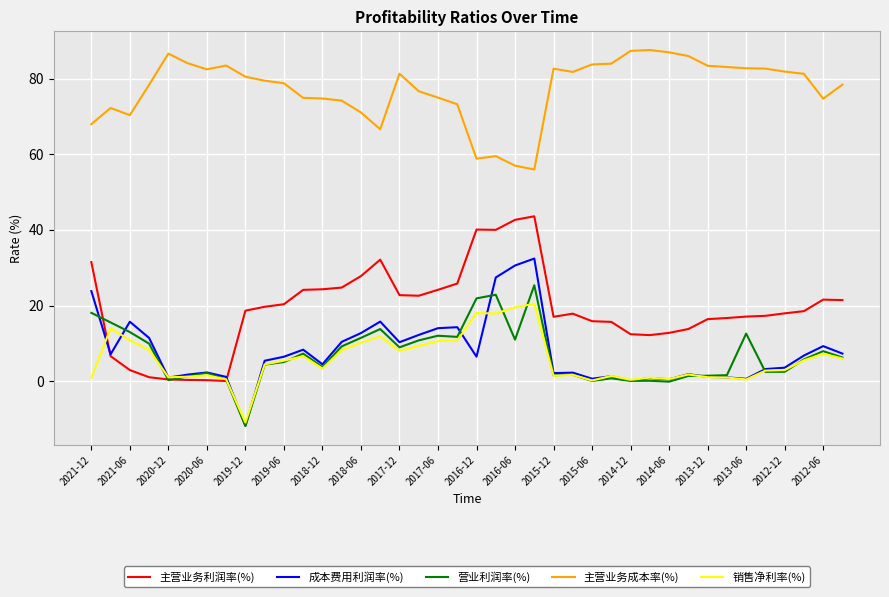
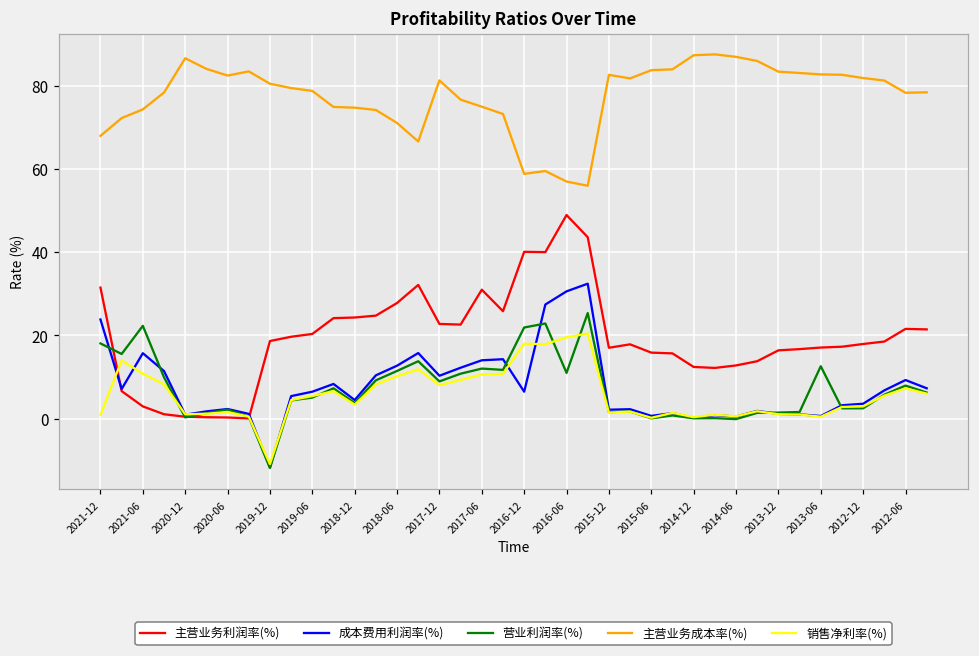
  {
    "主营业务利润率(%)": {
      "2021-12": 31,
      "2021-06": 3,
      "2020-06": 0,
      "2019-12": 19,
      "2019-06": 20,
      "2018-12": 24,
      "2018-06": 28,
      "2017-12": 23,
-     "2017-06": 24,
+     "2017-06": 31,
      "2016-12": 40,
-     "2016-06": 43,
+     "2016-06": 49,
      "2015-12": 17,
      "2015-06": 16,
      "2014-12": 12,
      "2014-06": 13,
      "2013-12": 16,
      "2013-06": 17,
      "2012-12": 18,
      "2012-06": 22
    },
    "成本费用利润率(%)": {
      "2021-12": 24,
      "2021-06": 16,
      "2019-06": 6,
      "2018-12": 4,
      "2018-06": 13,
      "2017-12": 10,
      "2017-06": 14,
      "2016-12": 6,
      "2016-06": 31,
      "2012-06": 9
    },
    "营业利润率(%)": {
      "2021-12": 18,
-     "2021-06": 13,
+     "2021-06": 22,
      "2018-06": 11,
      "2017-12": 9,
      "2017-06": 12,
      "2016-12": 22,
      "2016-06": 11,
      "2013-06": 13
    },
    "主营业务成本率(%)": {
      "2021-12": 68,
-     "2021-06": 70,
+     "2021-06": 74,
      "2020-12": 87,
      "2020-06": 82,
      "2019-12": 80,
      "2019-06": 79,
      "2018-12": 75,
      "2018-06": 71,
      "2017-12": 81,
      "2017-06": 75,
      "2016-12": 59,
      "2016-06": 57,
      "2015-12": 83,
      "2015-06": 84,
      "2014-12": 87,
      "2014-06": 87,
      "2013-12": 83,
      "2013-06": 83,
      "2012-12": 82,
-     "2012-06": 75
+     "2012-06": 78
    },
    "销售净利率(%)": {
      "2021-12": 1,
      "2021-06": 11,
      "2019-12": -11,
      "2018-06": 10,
      "2017-12": 8,
      "2017-06": 11,
      "2016-12": 18,
      "2016-06": 20
    }
  }
